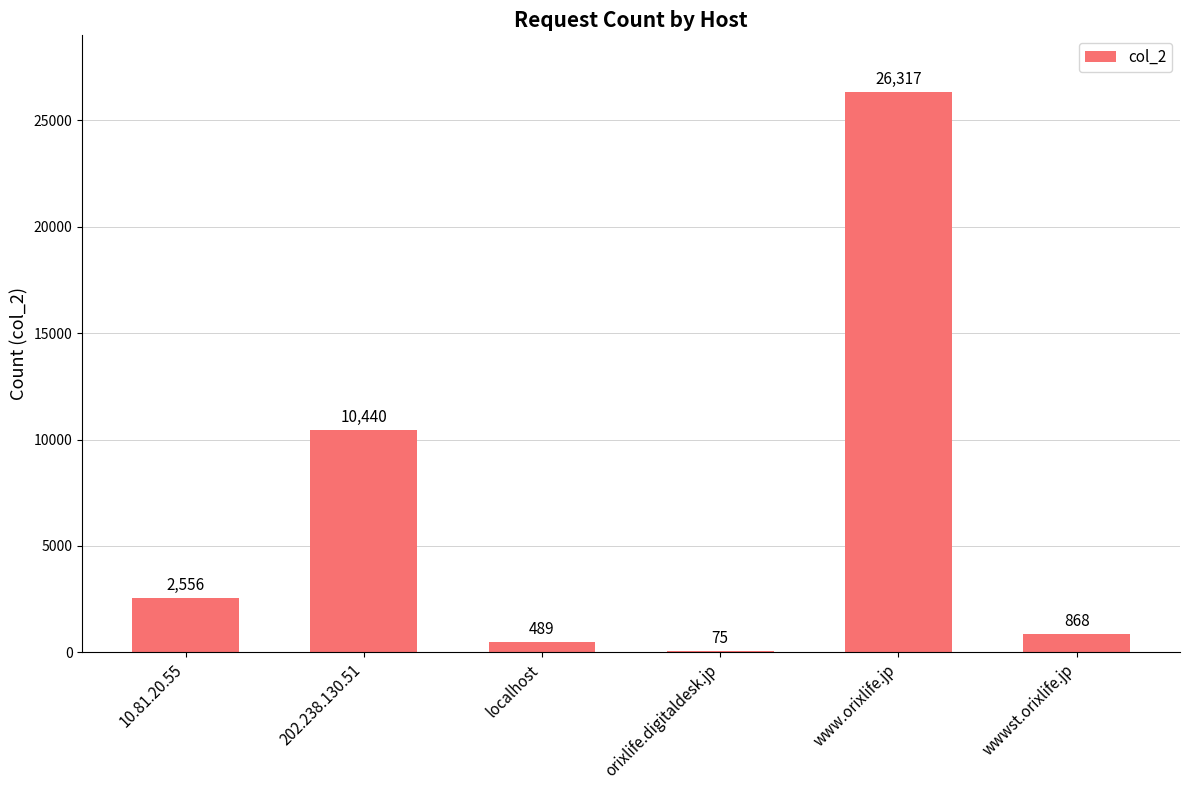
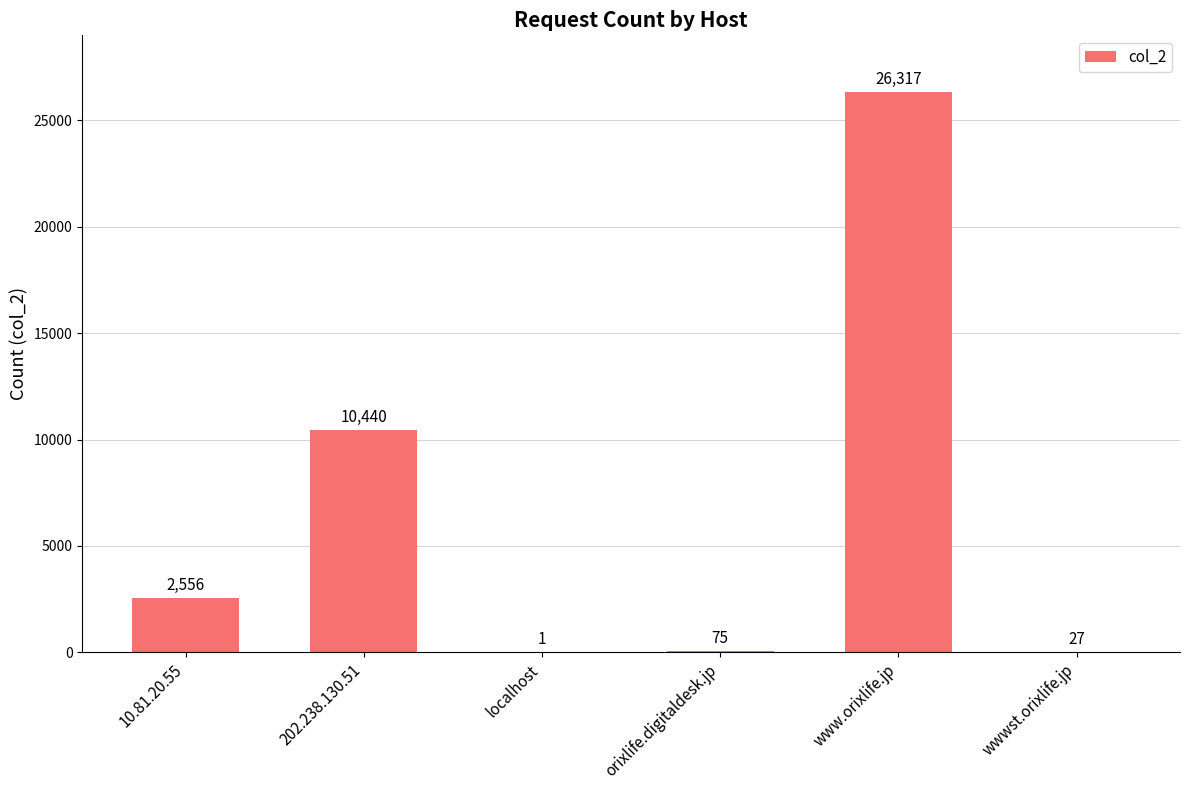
  {
    "10.81.20.55": "2,556",
    "202.238.130.51": "10,440",
-   "localhost": "489",
+   "localhost": "1",
    "orixlife.digitaldesk.jp": "75",
    "www.orixlife.jp": "26,317",
-   "wwwst.orixlife.jp": "868"
+   "wwwst.orixlife.jp": "27"
  }
